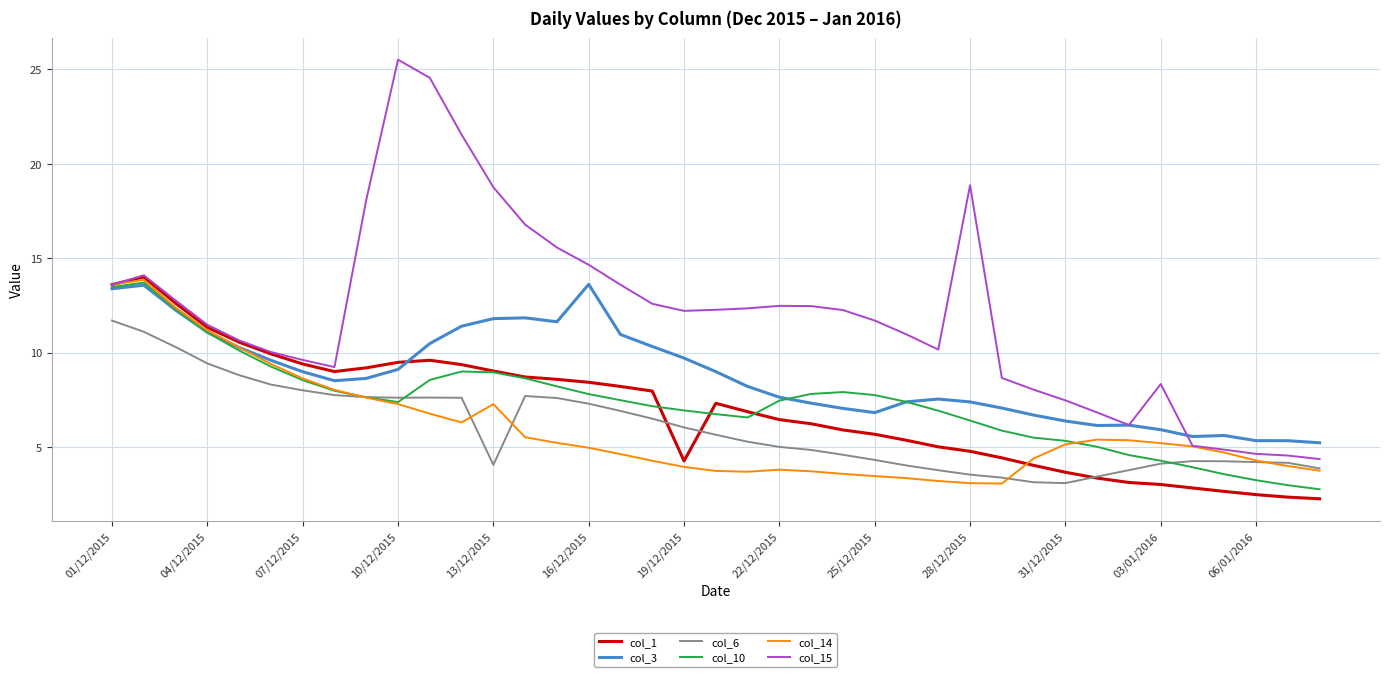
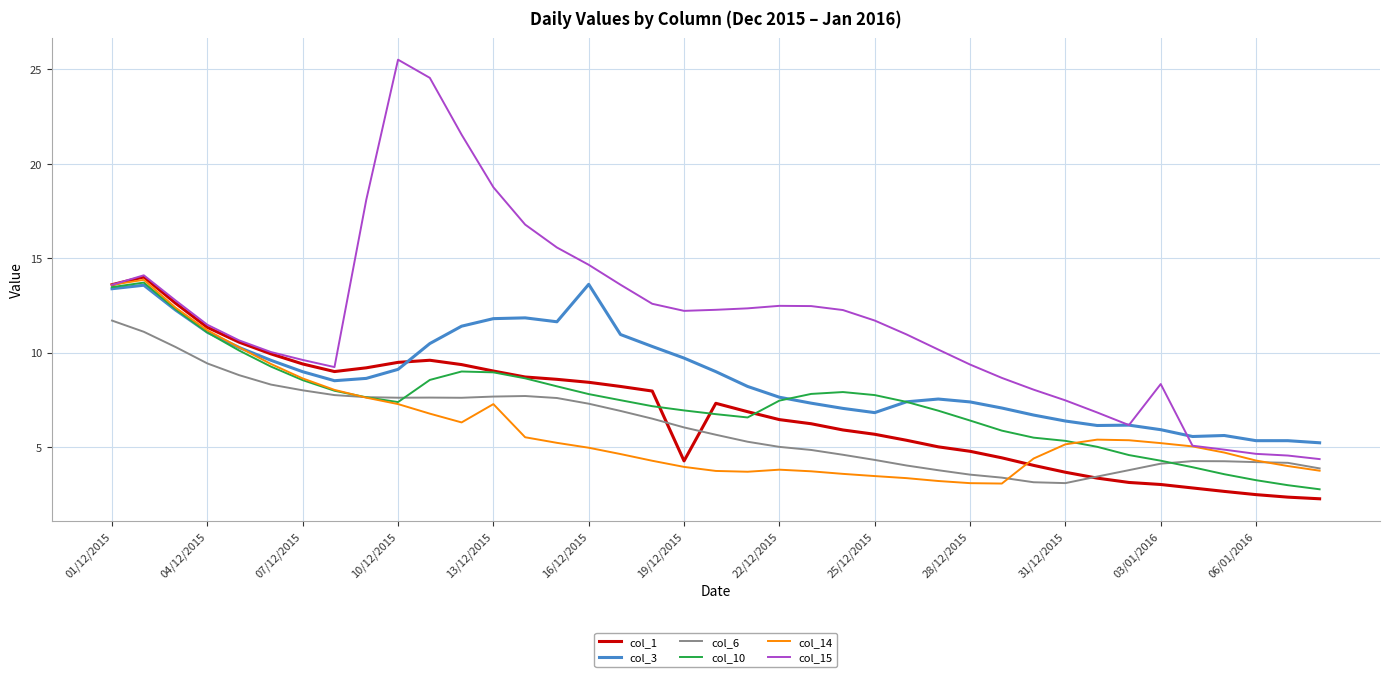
  {
    "col_1": {
      "04/12/2015": 11.3,
      "07/12/2015": 9.4,
      "10/12/2015": 9.5,
      "16/12/2015": 8.4,
      "19/12/2015": 4.3,
      "22/12/2015": 6.4,
      "25/12/2015": 5.7,
      "28/12/2015": 4.8,
      "31/12/2015": 3.7,
      "03/01/2016": 3.0,
      "06/01/2016": 2.5
    },
    "col_3": {
      "07/12/2015": 9.0,
      "10/12/2015": 9.1,
      "13/12/2015": 11.8,
      "16/12/2015": 13.6,
      "19/12/2015": 9.7,
      "22/12/2015": 7.6,
      "25/12/2015": 6.8,
      "28/12/2015": 7.4,
      "31/12/2015": 6.4,
      "03/01/2016": 5.9,
      "06/01/2016": 5.3
    },
    "col_6": {
      "01/12/2015": 11.7,
      "04/12/2015": 9.4,
      "07/12/2015": 8.0,
      "10/12/2015": 7.6,
-     "13/12/2015": 4.1,
+     "13/12/2015": 7.7,
      "16/12/2015": 7.3,
      "19/12/2015": 6.0,
      "22/12/2015": 5.0,
      "25/12/2015": 4.3,
      "28/12/2015": 3.5,
      "31/12/2015": 3.1,
      "03/01/2016": 4.1
    },
    "col_10": {
      "16/12/2015": 7.8,
      "19/12/2015": 6.9,
      "22/12/2015": 7.5,
      "25/12/2015": 7.7,
      "28/12/2015": 6.4,
      "31/12/2015": 5.3,
      "03/01/2016": 4.3,
      "06/01/2016": 3.2
    },
    "col_14": {
      "13/12/2015": 7.3,
      "16/12/2015": 5.0,
      "19/12/2015": 3.9,
      "22/12/2015": 3.8,
      "25/12/2015": 3.5,
      "28/12/2015": 3.1,
      "31/12/2015": 5.1,
      "03/01/2016": 5.2
    },
    "col_15": {
      "04/12/2015": 11.5,
      "07/12/2015": 9.6,
      "10/12/2015": 25.5,
      "13/12/2015": 18.8,
      "16/12/2015": 14.6,
      "19/12/2015": 12.2,
      "22/12/2015": 12.5,
      "25/12/2015": 11.7,
-     "28/12/2015": 18.9,
+     "28/12/2015": 9.4,
      "31/12/2015": 7.5,
      "03/01/2016": 8.3,
      "06/01/2016": 4.6
    }
  }
